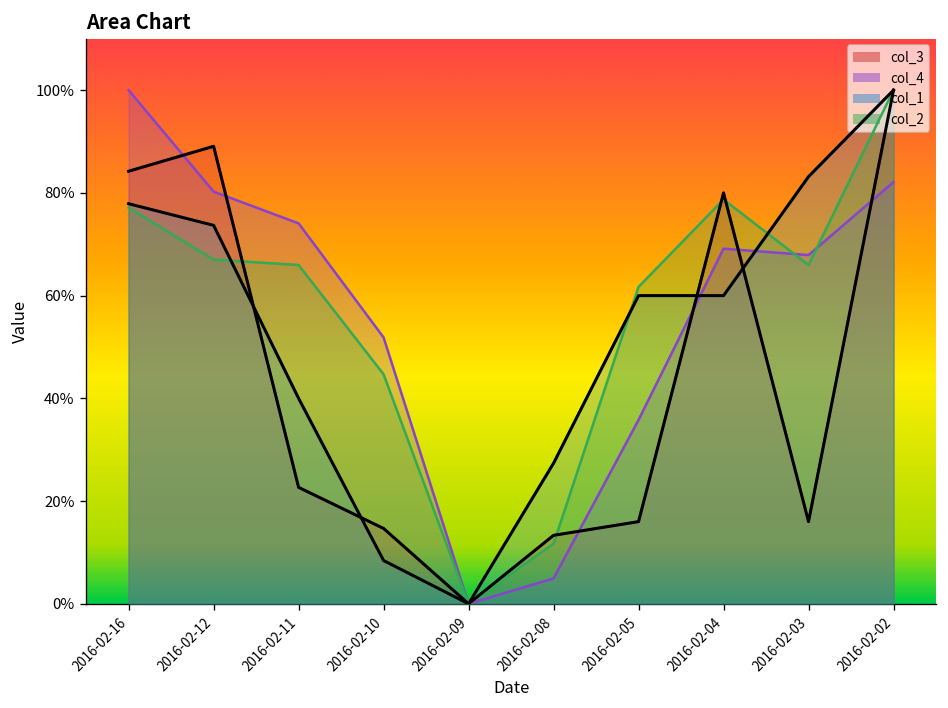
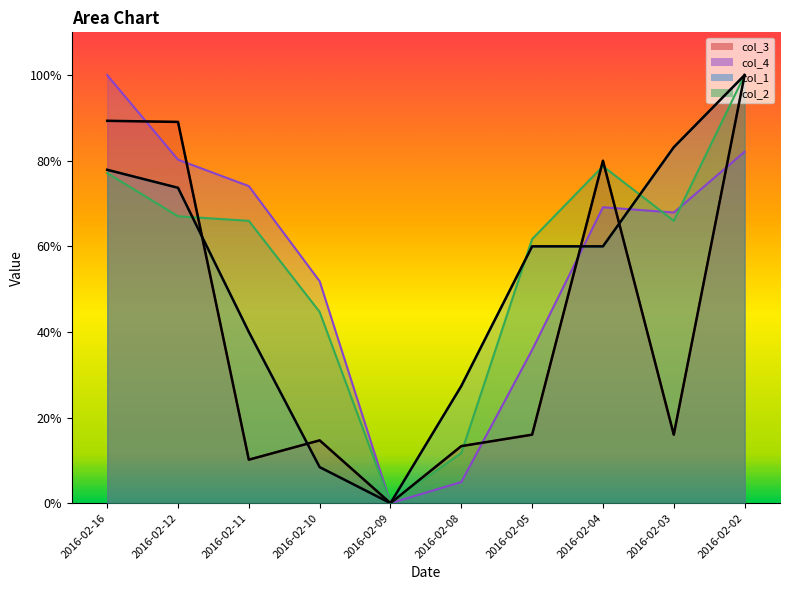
  {
    "col_3": {
-     "2016-02-16": "84%",
+     "2016-02-16": "89%",
      "2016-02-12": "89%",
-     "2016-02-11": "23%",
+     "2016-02-11": "10%",
      "2016-02-10": "15%",
      "2016-02-08": "13%",
      "2016-02-05": "16%",
      "2016-02-04": "80%",
      "2016-02-03": "16%"
    }
  }
